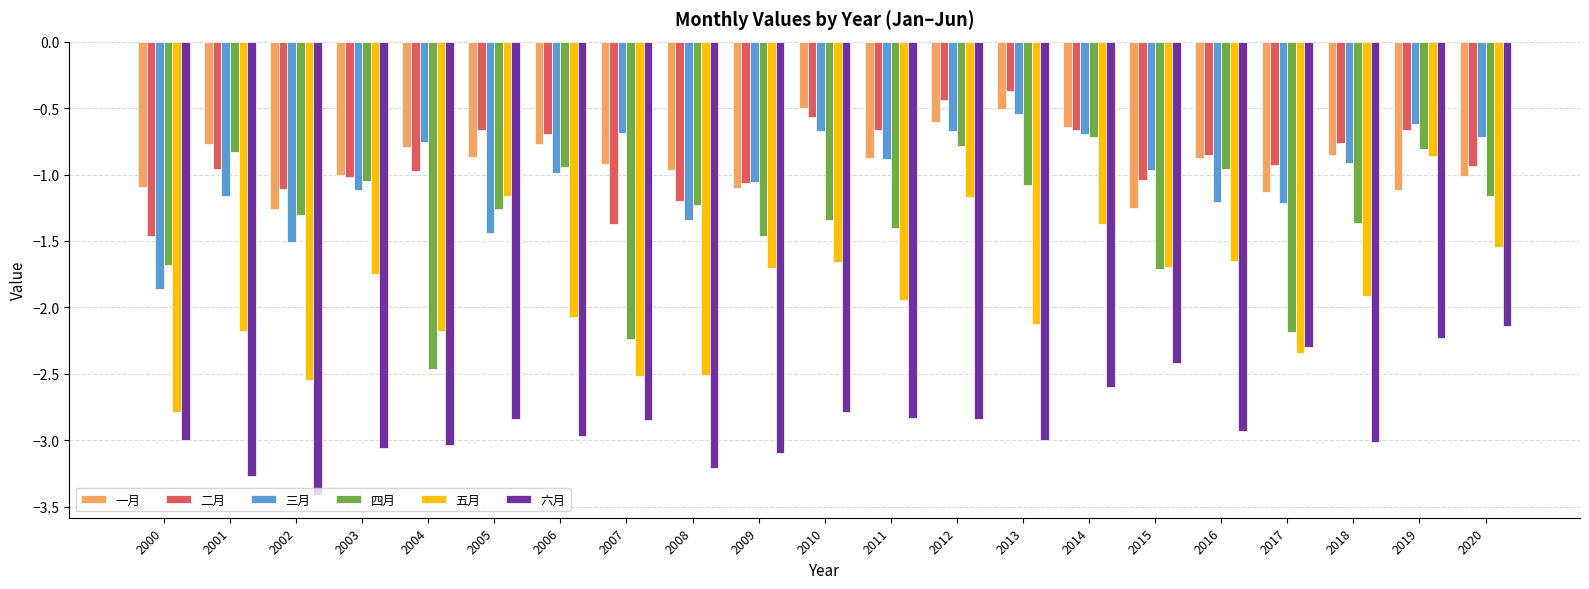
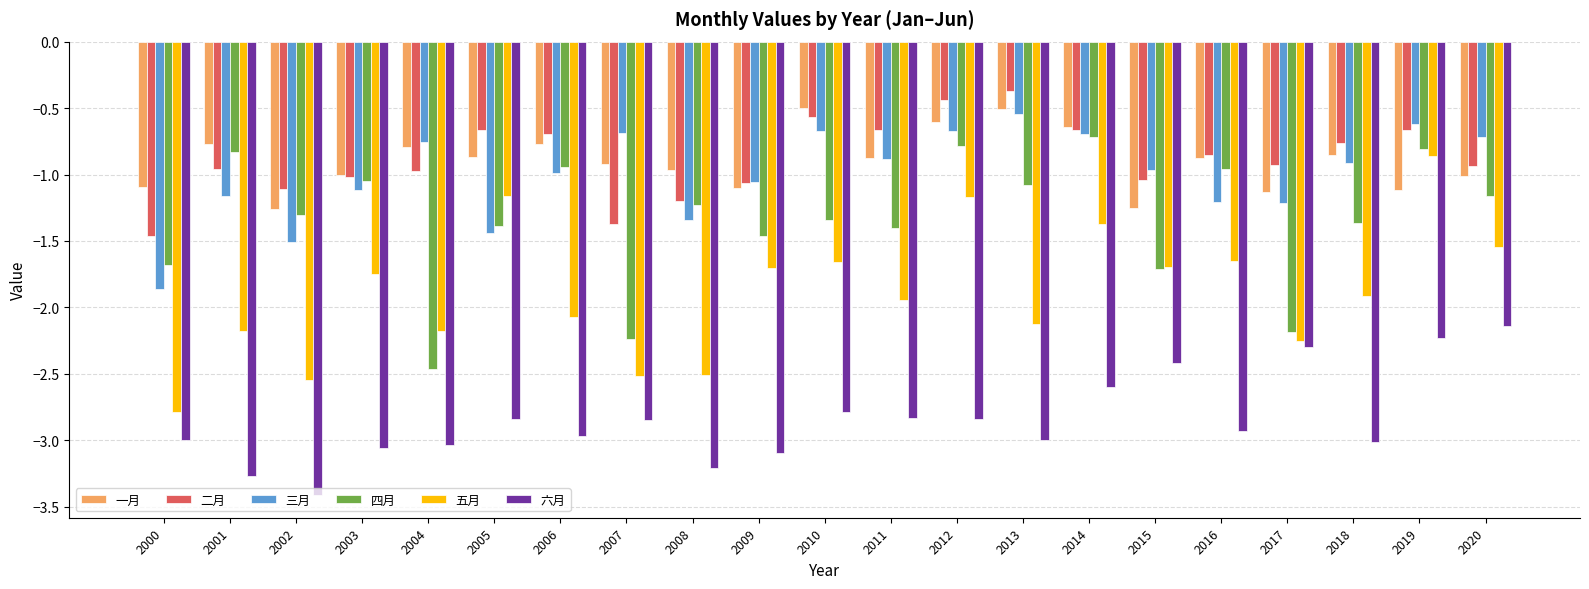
  {
    "一月": {
      "2000": -1.09,
      "2001": -0.77,
      "2002": -1.26,
      "2003": -1.00,
      "2004": -0.80,
      "2005": -0.87,
      "2006": -0.77,
      "2007": -0.92,
      "2008": -0.96,
      "2009": -1.10,
      "2010": -0.50,
      "2011": -0.87,
      "2012": -0.60,
      "2013": -0.51,
      "2014": -0.64,
      "2015": -1.25,
      "2016": -0.88,
      "2017": -1.13,
      "2018": -0.85,
      "2019": -1.11,
      "2020": -1.01
    },
    "二月": {
      "2000": -1.46,
      "2001": -0.96,
      "2002": -1.11,
      "2003": -1.02,
      "2004": -0.97,
      "2005": -0.66,
      "2006": -0.69,
      "2007": -1.37,
      "2008": -1.20,
      "2009": -1.06,
      "2010": -0.57,
      "2011": -0.66,
      "2012": -0.44,
      "2013": -0.37,
      "2014": -0.67,
      "2015": -1.04,
      "2016": -0.86,
      "2017": -0.93,
      "2018": -0.77,
      "2019": -0.67,
      "2020": -0.93
    },
    "三月": {
      "2000": -1.86,
      "2001": -1.16,
      "2002": -1.51,
      "2003": -1.12,
      "2004": -0.76,
      "2005": -1.44,
      "2006": -0.99,
      "2007": -0.68,
      "2008": -1.34,
      "2009": -1.06,
      "2010": -0.67,
      "2011": -0.89,
      "2012": -0.67,
      "2013": -0.54,
      "2014": -0.70,
      "2015": -0.97,
      "2016": -1.21,
      "2017": -1.22,
      "2018": -0.91,
      "2019": -0.62,
      "2020": -0.72
    },
    "四月": {
      "2000": -1.68,
      "2001": -0.83,
      "2002": -1.31,
      "2003": -1.05,
      "2004": -2.46,
-     "2005": -1.26,
+     "2005": -1.39,
      "2006": -0.94,
      "2007": -2.24,
      "2008": -1.23,
      "2009": -1.46,
      "2010": -1.34,
      "2011": -1.40,
      "2012": -0.79,
      "2013": -1.08,
      "2014": -0.72,
      "2015": -1.71,
      "2016": -0.96,
      "2017": -2.19,
      "2018": -1.36,
      "2019": -0.80,
      "2020": -1.16
    },
    "五月": {
      "2000": -2.79,
      "2001": -2.18,
      "2002": -2.55,
      "2003": -1.75,
      "2004": -2.18,
      "2005": -1.16,
      "2006": -2.08,
      "2007": -2.52,
      "2008": -2.51,
      "2009": -1.70,
      "2010": -1.66,
      "2011": -1.94,
      "2012": -1.17,
      "2013": -2.13,
      "2014": -1.38,
      "2015": -1.70,
      "2016": -1.65,
-     "2017": -2.34,
+     "2017": -2.25,
      "2018": -1.92,
      "2019": -0.86,
      "2020": -1.55
    },
    "六月": {
      "2000": -2.99,
      "2001": -3.27,
      "2003": -3.06,
      "2004": -3.03,
      "2005": -2.84,
      "2006": -2.97,
      "2007": -2.85,
      "2008": -3.21,
      "2009": -3.10,
      "2010": -2.78,
      "2011": -2.83,
      "2012": -2.84,
      "2013": -3.00,
      "2014": -2.60,
      "2015": -2.42,
      "2016": -2.93,
      "2017": -2.29,
      "2018": -3.01,
      "2019": -2.23,
      "2020": -2.14
    }
  }
